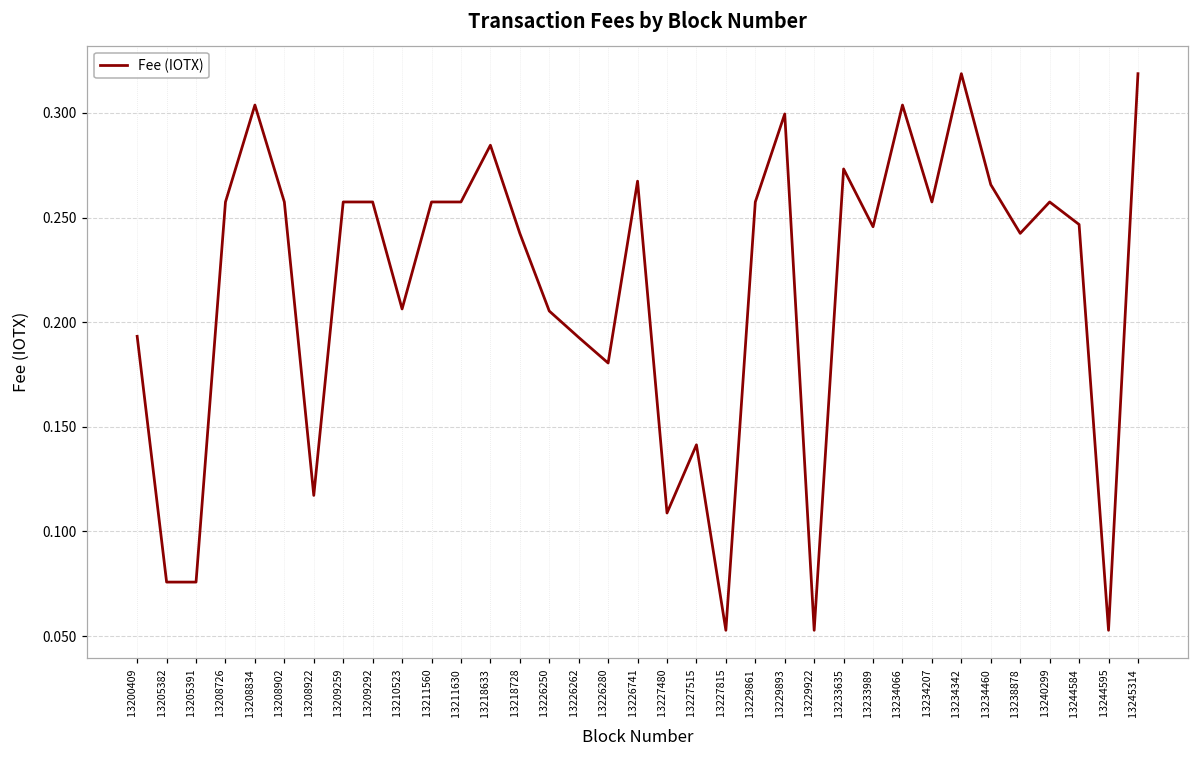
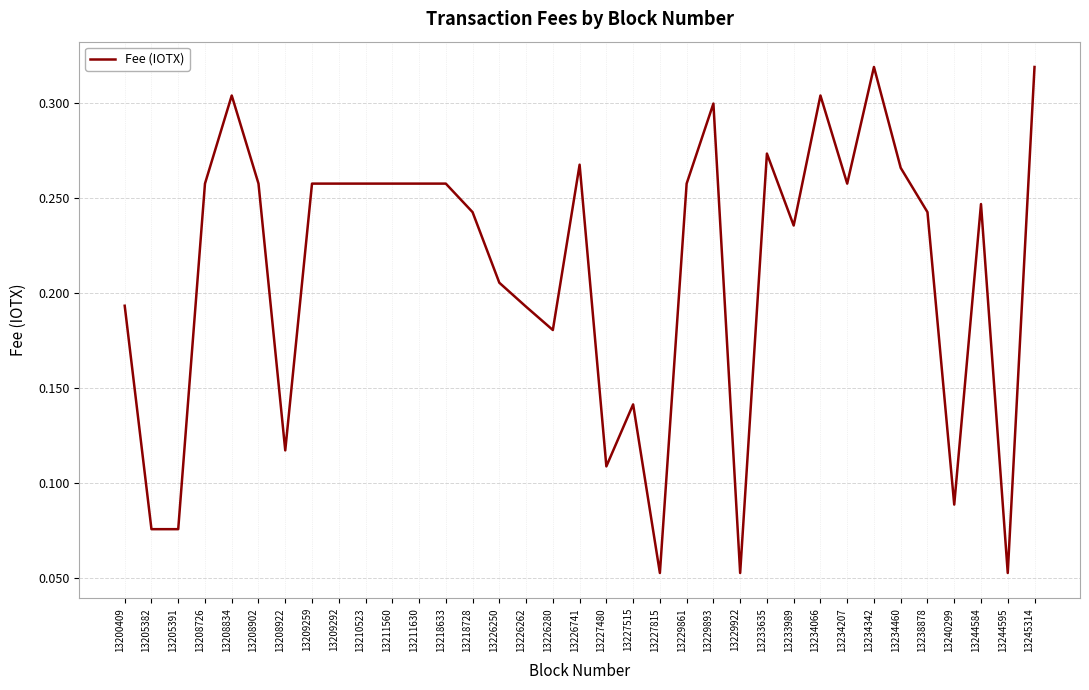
  {
    "13200409": 0.193,
    "13205382": 0.076,
    "13205391": 0.076,
    "13208726": 0.257,
    "13208834": 0.304,
    "13208902": 0.257,
    "13208922": 0.117,
    "13209259": 0.257,
    "13209292": 0.257,
-   "13210523": 0.206,
+   "13210523": 0.257,
    "13211560": 0.257,
    "13211630": 0.257,
-   "13218633": 0.285,
+   "13218633": 0.257,
    "13218728": 0.242,
    "13226250": 0.205,
    "13226262": 0.193,
    "13226280": 0.180,
    "13226741": 0.267,
    "13227480": 0.109,
    "13227515": 0.141,
    "13227815": 0.053,
    "13229861": 0.257,
    "13229893": 0.300,
    "13229922": 0.053,
    "13233635": 0.273,
-   "13233989": 0.246,
+   "13233989": 0.235,
    "13234066": 0.304,
    "13234207": 0.257,
    "13234342": 0.319,
    "13234460": 0.266,
    "13238878": 0.242,
-   "13240299": 0.257,
+   "13240299": 0.089,
    "13244584": 0.247,
    "13244595": 0.053,
    "13245314": 0.319
  }
